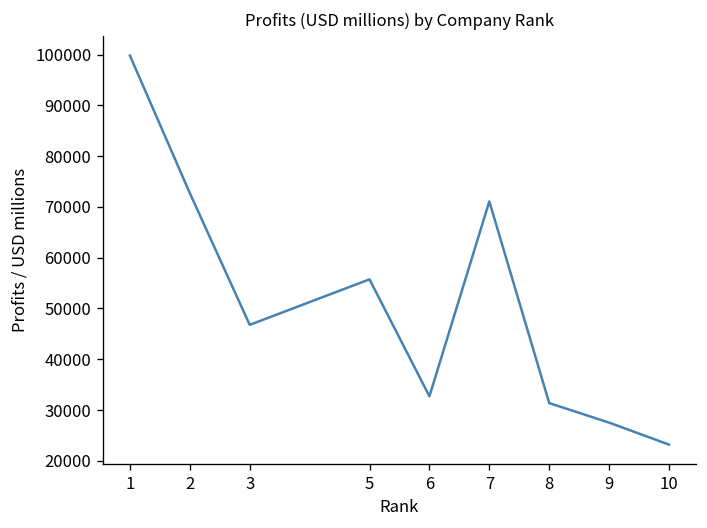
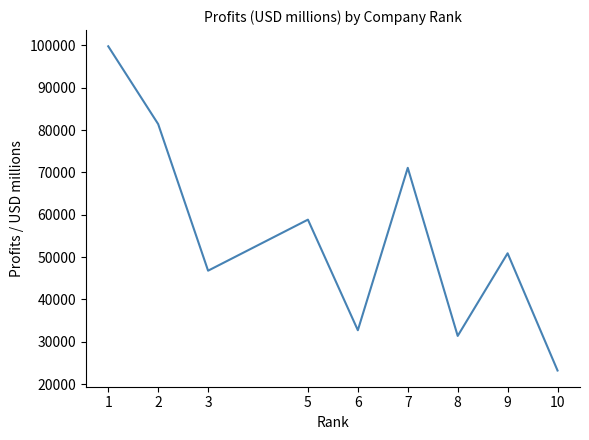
  {
    "1": 100000,
-   "2": 73000,
+   "2": 81000,
    "3": 47000,
-   "5": 56000,
+   "5": 59000,
    "6": 33000,
    "7": 71000,
    "8": 31000,
-   "9": 28000,
+   "9": 51000,
    "10": 23000
  }
